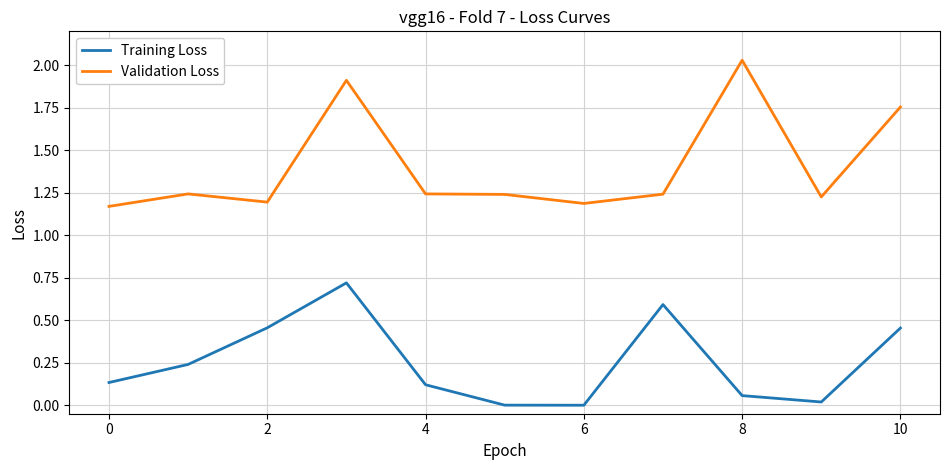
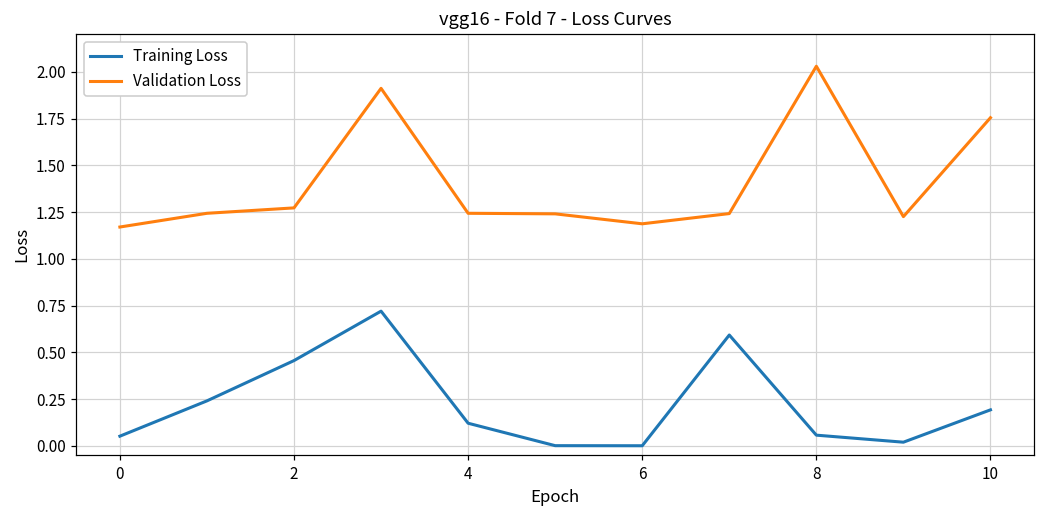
  {
    "Training Loss": {
-     "0": 0.13,
+     "0": 0.05,
      "2": 0.46,
      "4": 0.12,
      "6": 0.00,
      "8": 0.06,
-     "10": 0.45
+     "10": 0.19
    },
    "Validation Loss": {
      "0": 1.17,
-     "2": 1.20,
+     "2": 1.27,
      "4": 1.24,
      "6": 1.19,
      "8": 2.03,
      "10": 1.75
    }
  }
